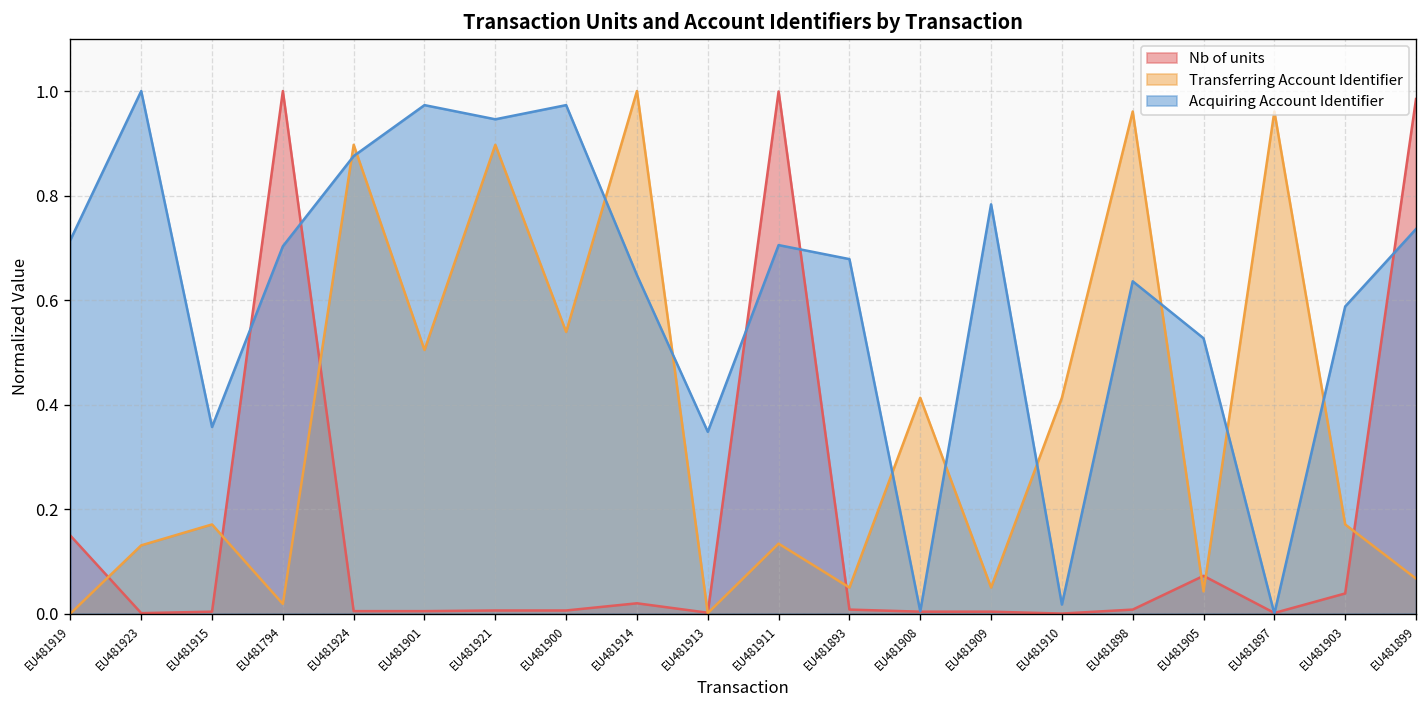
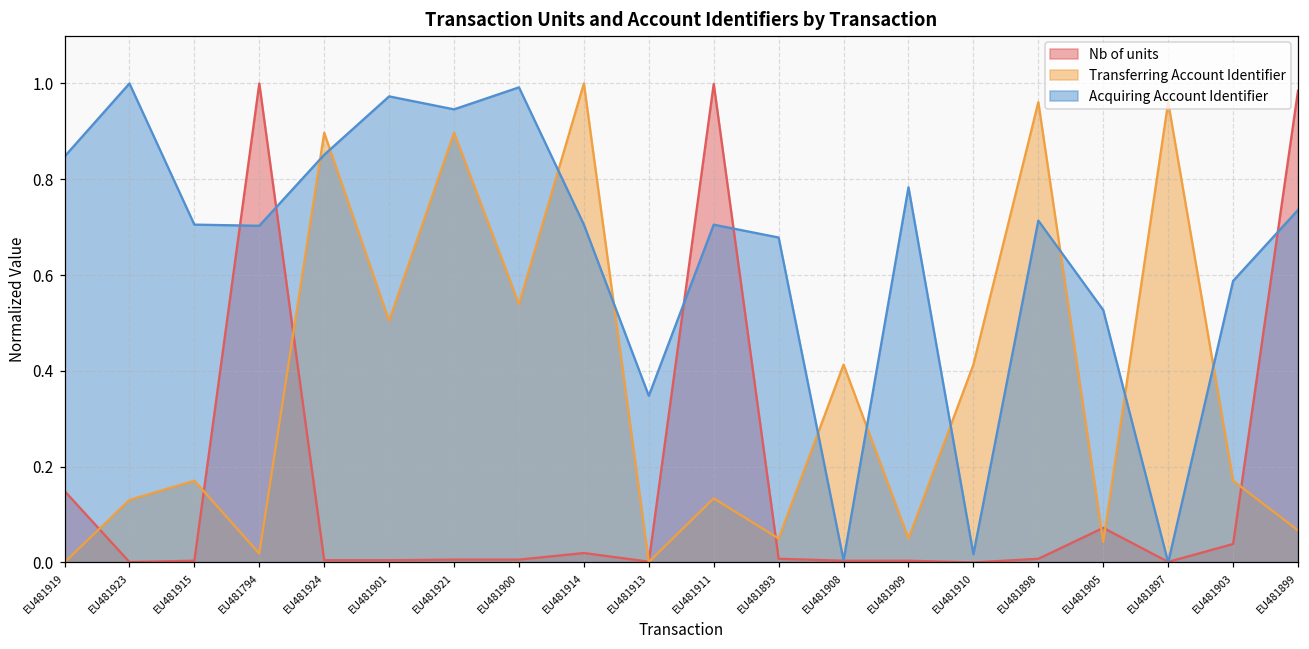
  {
    "Acquiring Account Identifier": {
-     "EU481919": 0.72,
+     "EU481919": 0.85,
      "EU481923": 1.00,
-     "EU481915": 0.36,
+     "EU481915": 0.71,
      "EU481794": 0.70,
-     "EU481924": 0.88,
+     "EU481924": 0.85,
      "EU481901": 0.97,
      "EU481921": 0.95,
-     "EU481900": 0.97,
-     "EU481914": 0.65,
+     "EU481900": 0.99,
+     "EU481914": 0.71,
      "EU481913": 0.35,
      "EU481911": 0.71,
      "EU481893": 0.68,
      "EU481909": 0.78,
      "EU481910": 0.02,
-     "EU481898": 0.64,
+     "EU481898": 0.71,
      "EU481905": 0.53,
      "EU481903": 0.59,
      "EU481899": 0.74
    }
  }
